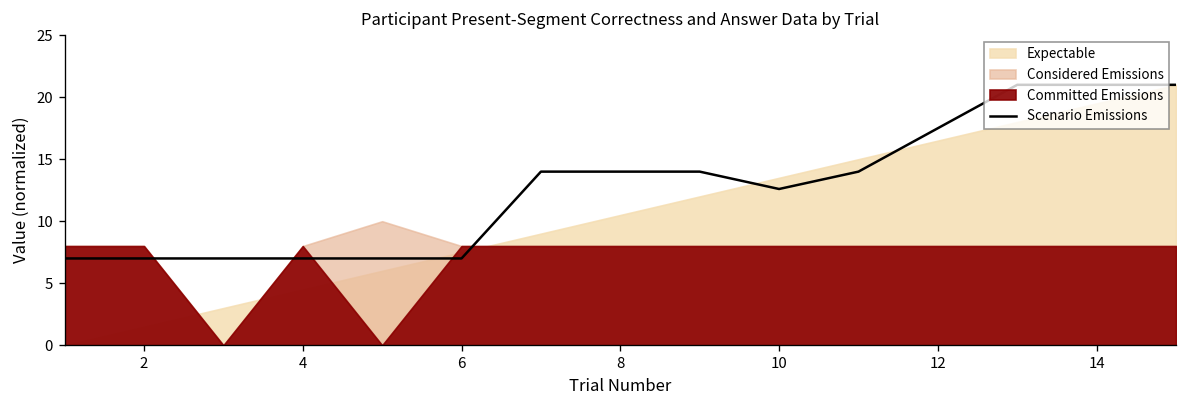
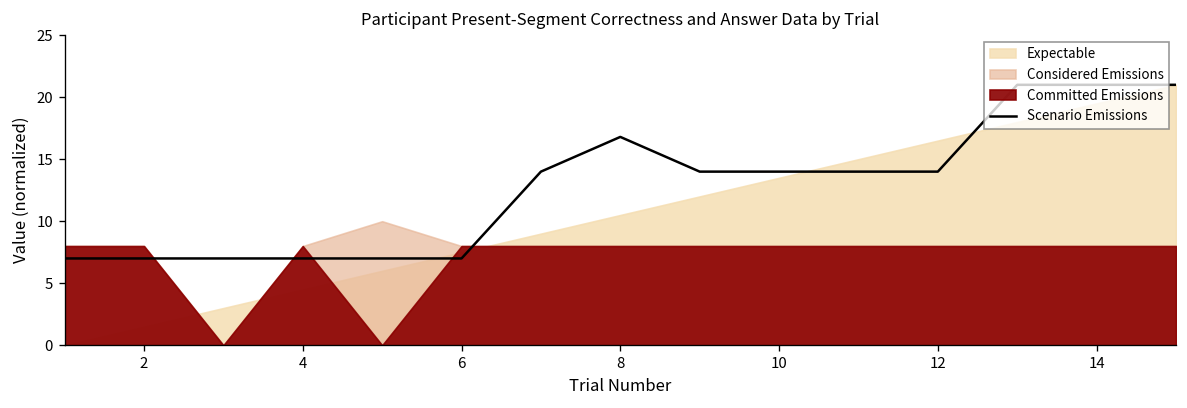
  {
    "Scenario Emissions": {
      "2": 7.0,
      "4": 7.0,
      "6": 7.0,
-     "8": 14.0,
-     "10": 12.6,
-     "12": 17.5
+     "8": 16.8,
+     "10": 14.0,
+     "12": 14.0
    }
  }
